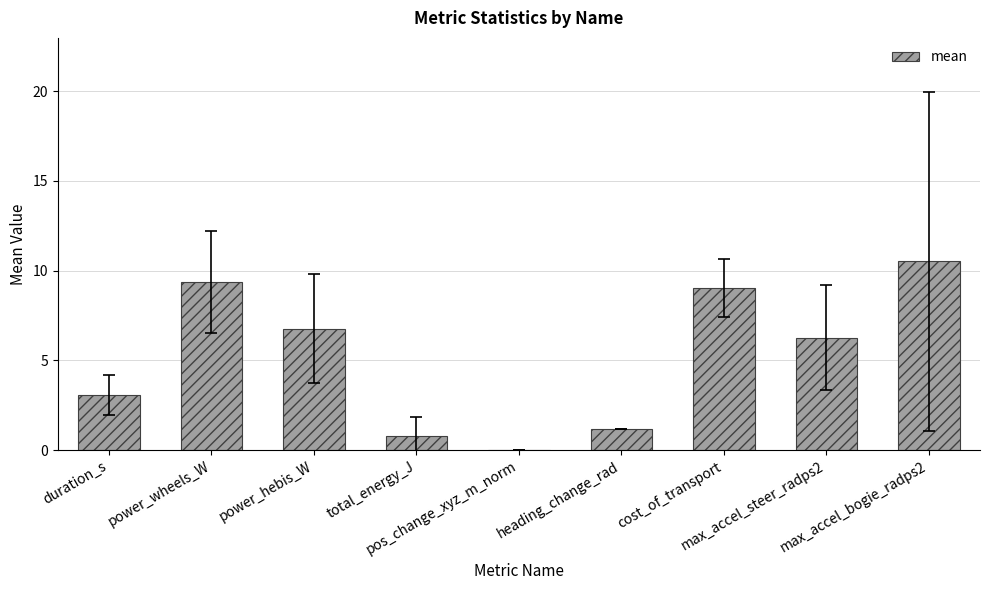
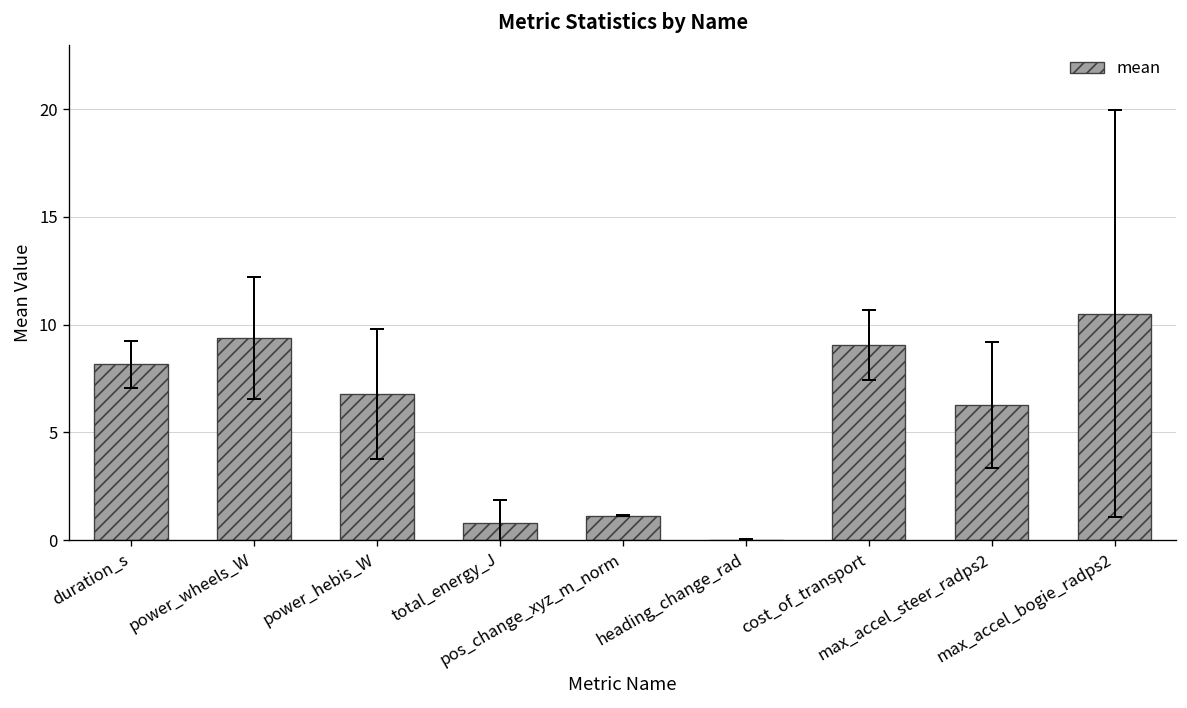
  {
    "mean": {
-     "duration_s": 3.1,
+     "duration_s": 8.2,
      "power_wheels_W": 9.4,
      "power_hebis_W": 6.8,
      "total_energy_J": 0.8,
-     "pos_change_xyz_m_norm": 0.0,
-     "heading_change_rad": 1.2,
+     "pos_change_xyz_m_norm": 1.1,
+     "heading_change_rad": 0.0,
      "cost_of_transport": 9.0,
      "max_accel_steer_radps2": 6.3,
      "max_accel_bogie_radps2": 10.5
    }
  }
